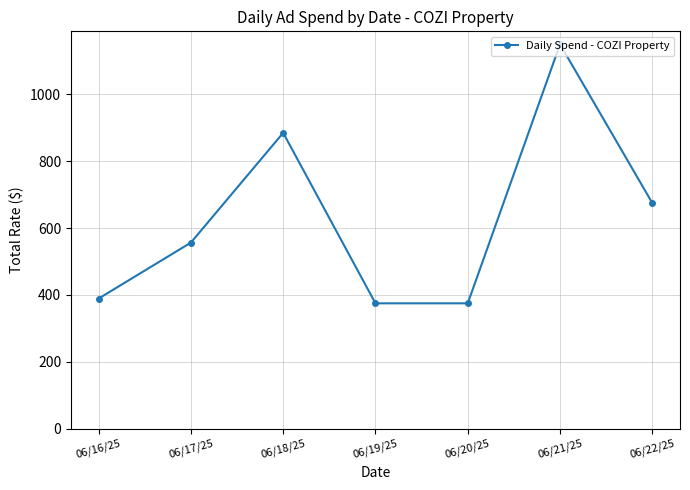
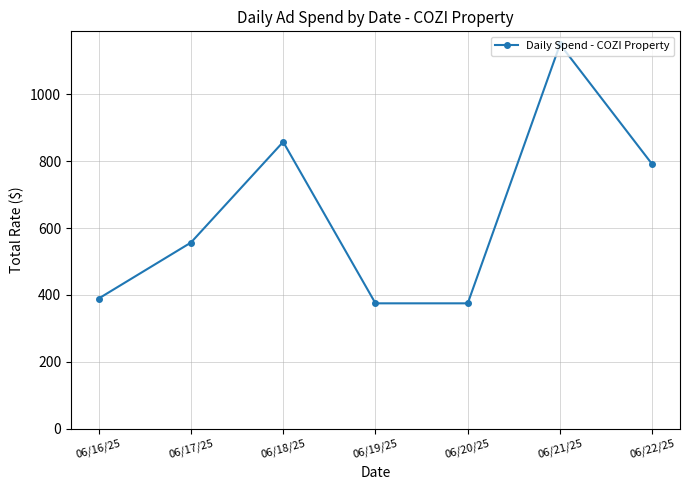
  {
    "06/16/25": 390,
    "06/17/25": 560,
-   "06/18/25": 890,
+   "06/18/25": 860,
    "06/19/25": 380,
    "06/20/25": 380,
-   "06/22/25": 680
+   "06/22/25": 790
  }
